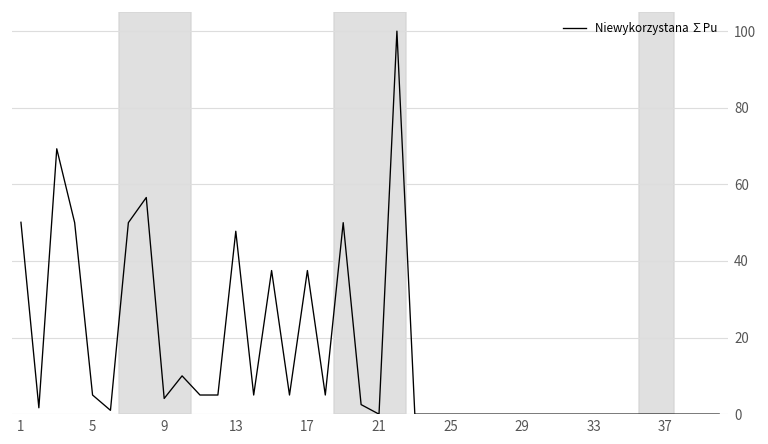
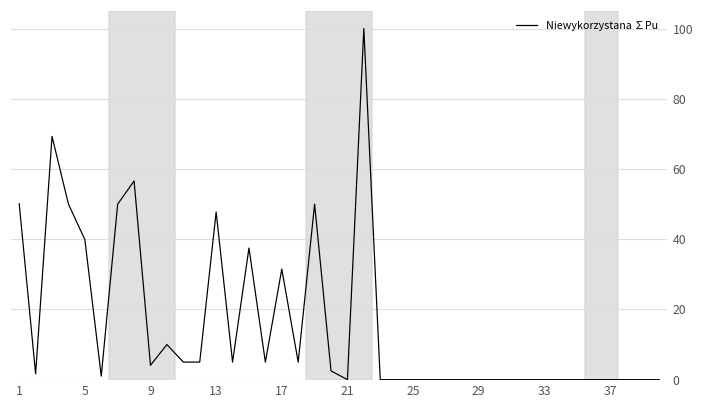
  {
    "1": 50,
-   "5": 5,
+   "5": 40,
    "9": 4,
    "13": 48,
-   "17": 38,
+   "17": 32,
    "21": 0,
    "25": 0,
    "29": 0,
    "33": 0,
    "37": 0
  }
